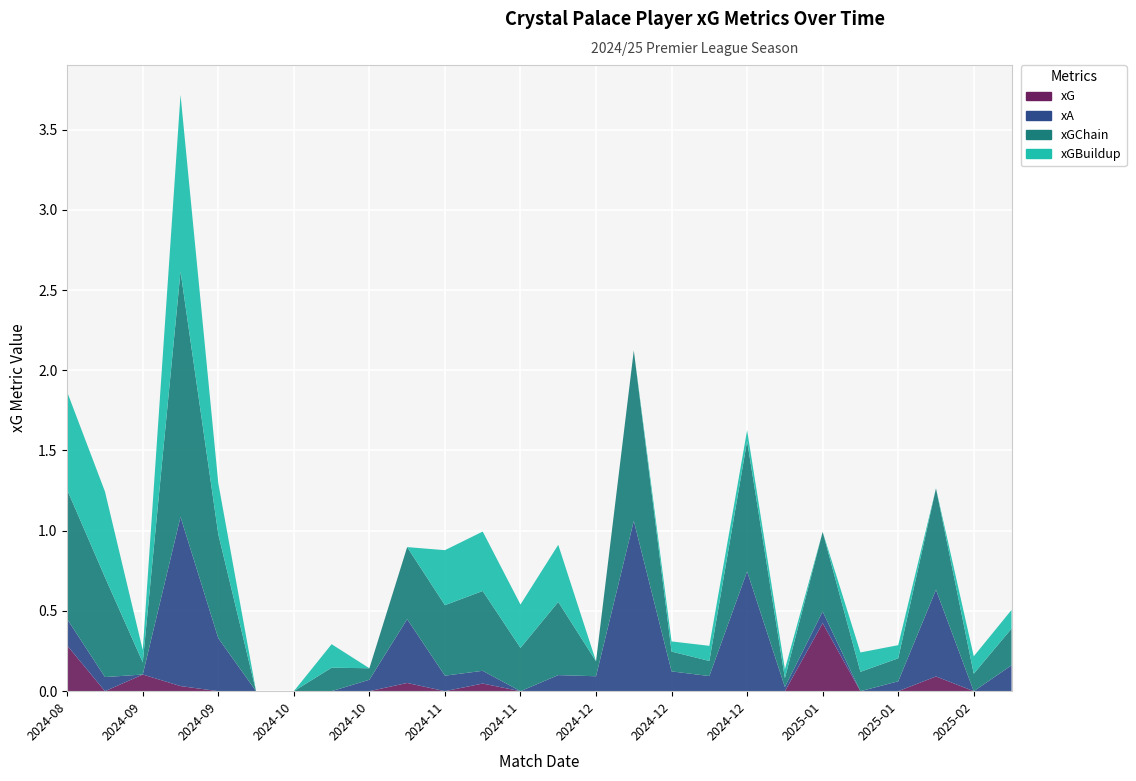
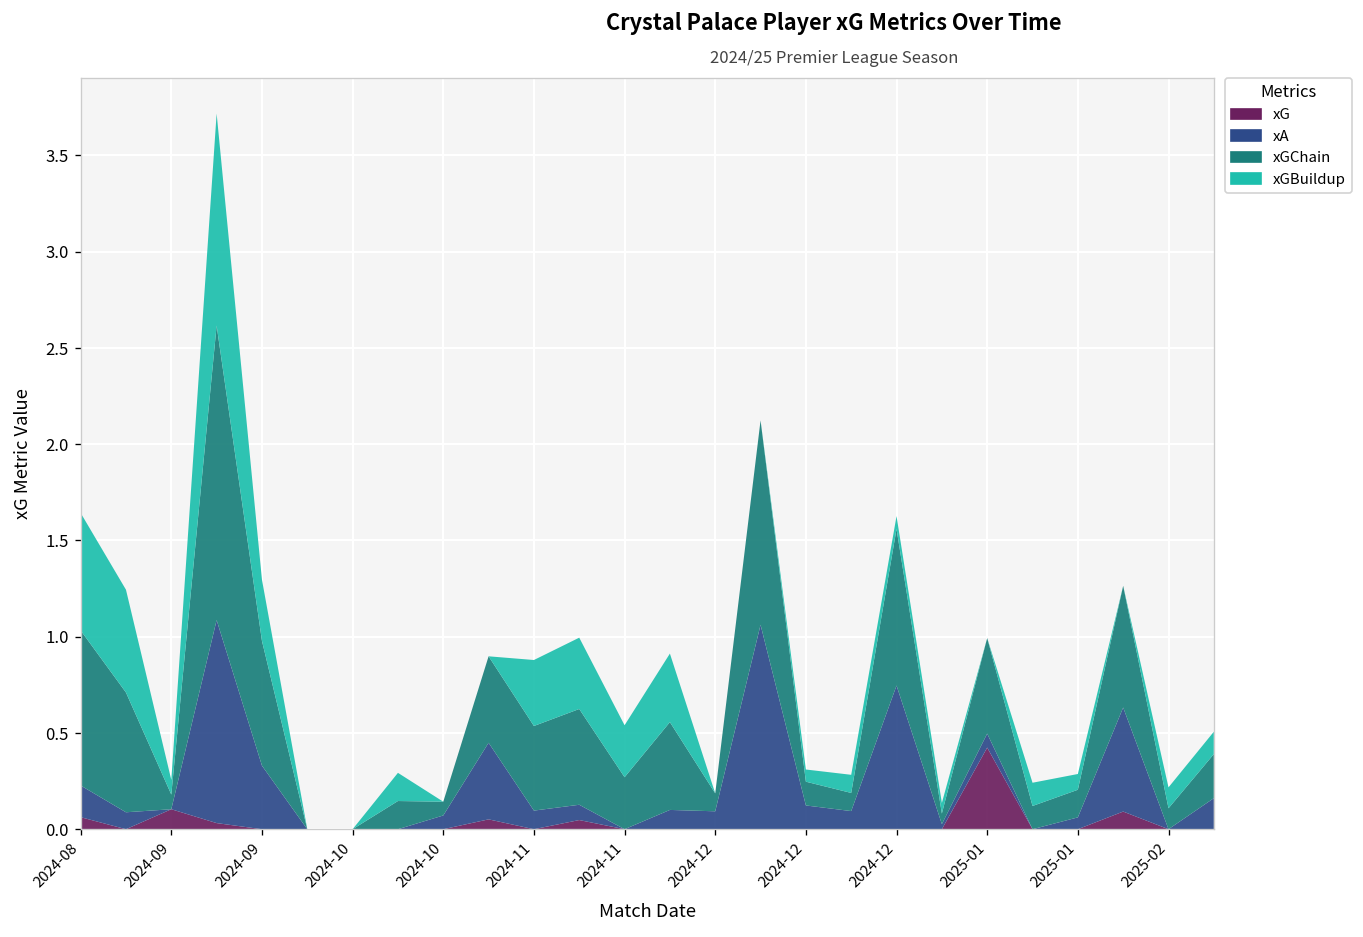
  {
    "xG": {
-     "2024-08": 0.28
+     "2024-08": 0.06
    },
    "xGBuildup": {
      "2024-08": 0.61,
      "2025-02": 0.11
    }
  }
